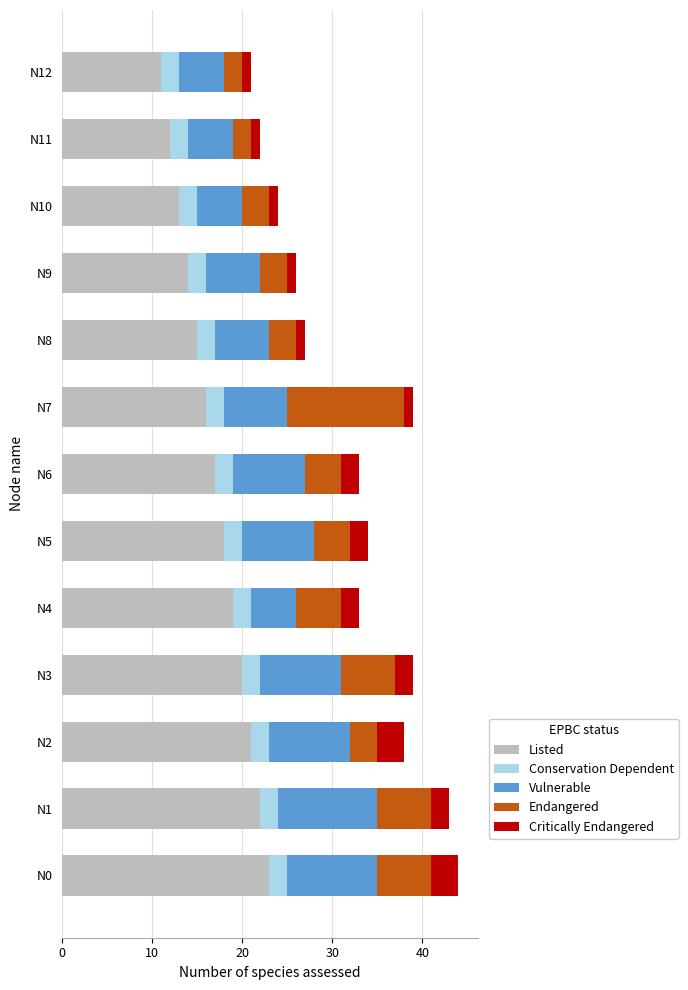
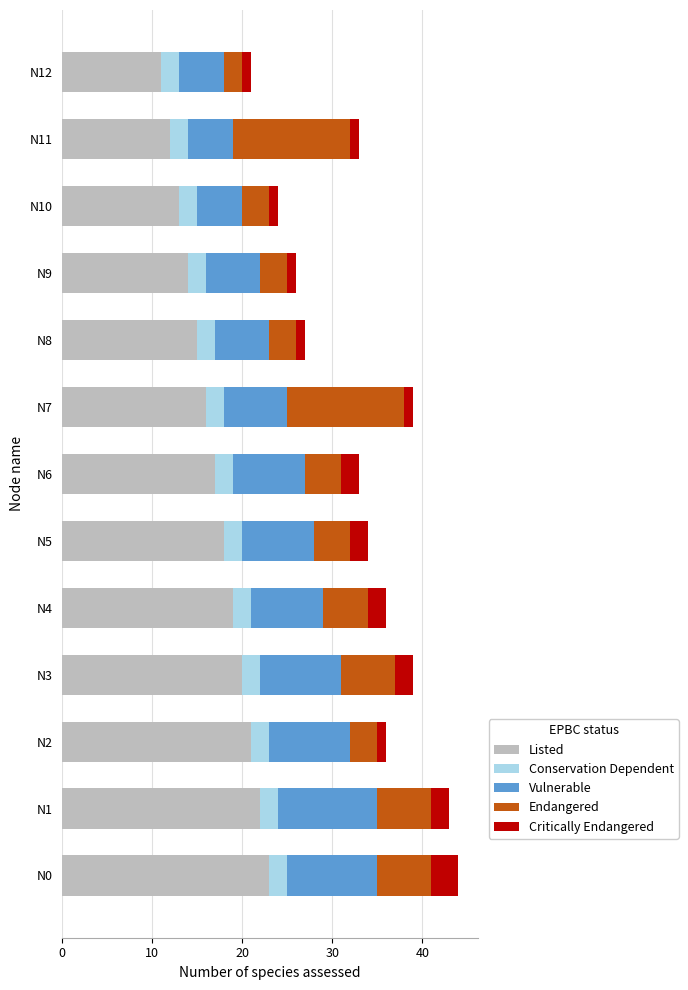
  {
    "Vulnerable": {
      "N12": 5,
      "N11": 5,
      "N10": 5,
      "N9": 6,
      "N8": 6,
      "N7": 7,
      "N6": 8,
      "N5": 8,
-     "N4": 5,
+     "N4": 8,
      "N3": 9,
      "N2": 9,
      "N1": 11,
      "N0": 10
    },
    "Endangered": {
      "N12": 2,
-     "N11": 2,
+     "N11": 13,
      "N10": 3,
      "N9": 3,
      "N8": 3,
      "N7": 13,
      "N6": 4,
      "N5": 4,
      "N4": 5,
      "N3": 6,
      "N2": 3,
      "N1": 6,
      "N0": 6
    },
    "Critically Endangered": {
      "N12": 1,
      "N11": 1,
      "N10": 1,
      "N9": 1,
      "N8": 1,
      "N7": 1,
      "N6": 2,
      "N5": 2,
      "N4": 2,
      "N3": 2,
-     "N2": 3,
+     "N2": 1,
      "N1": 2,
      "N0": 3
    }
  }
